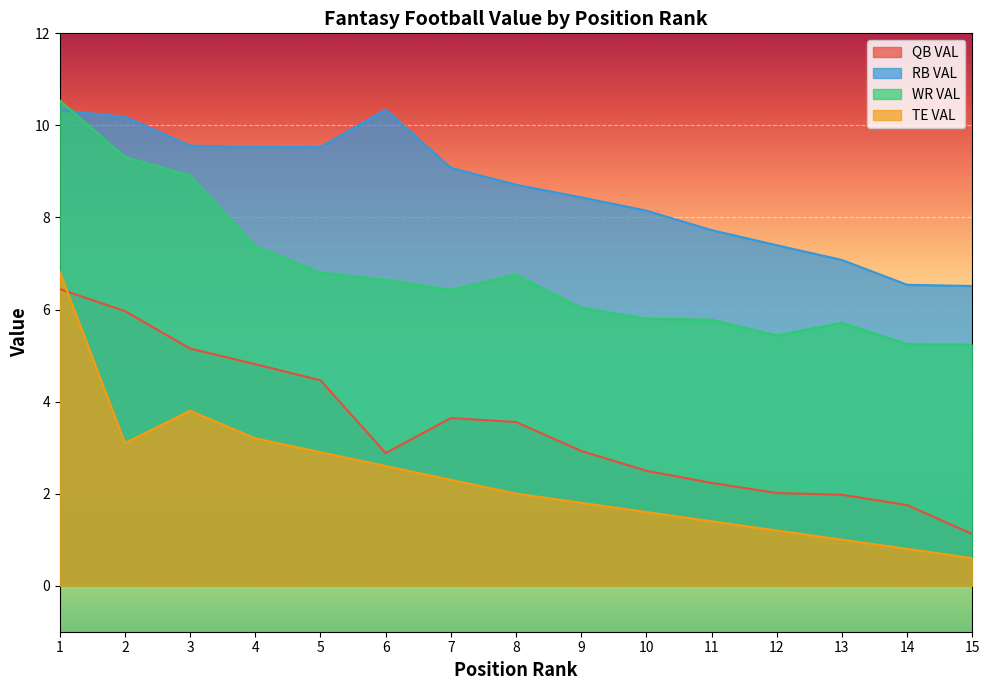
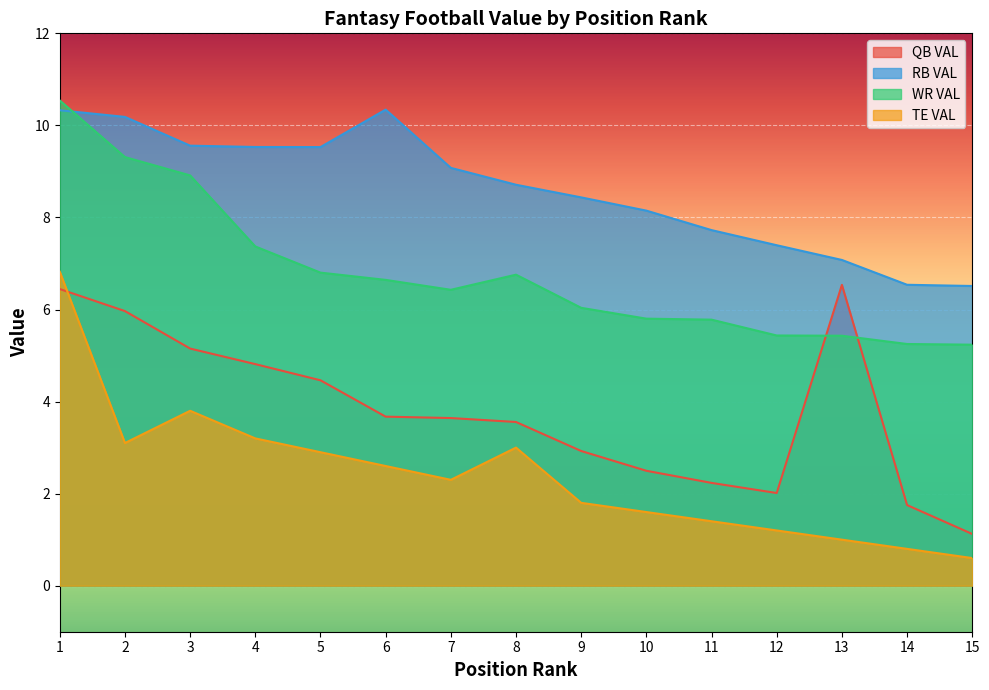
  {
    "QB VAL": {
      "1": 6.4,
      "2": 6.0,
      "3": 5.2,
      "4": 4.8,
      "5": 4.5,
-     "6": 2.9,
+     "6": 3.7,
      "7": 3.6,
      "8": 3.6,
      "9": 2.9,
      "10": 2.5,
      "11": 2.2,
      "12": 2.0,
-     "13": 2.0,
+     "13": 6.5,
      "14": 1.8,
      "15": 1.1
    },
    "RB VAL": {
      "1": 10.3,
      "2": 10.2,
      "3": 9.6,
      "4": 9.5,
      "5": 9.5,
      "6": 10.3,
      "7": 9.1,
      "8": 8.7,
      "9": 8.4,
      "10": 8.1,
      "11": 7.7,
      "12": 7.4,
      "13": 7.1,
      "14": 6.5,
      "15": 6.5
    },
    "WR VAL": {
      "1": 10.5,
      "2": 9.3,
      "3": 8.9,
      "4": 7.4,
      "5": 6.8,
      "6": 6.6,
      "7": 6.4,
      "8": 6.8,
      "9": 6.0,
      "10": 5.8,
      "11": 5.8,
      "12": 5.4,
-     "13": 5.7,
+     "13": 5.4,
      "14": 5.3,
      "15": 5.2
    },
    "TE VAL": {
      "1": 6.8,
      "2": 3.1,
      "3": 3.8,
      "4": 3.2,
      "5": 2.9,
      "6": 2.6,
      "7": 2.3,
-     "8": 2,
+     "8": 3,
      "9": 1.8,
      "10": 1.6,
      "11": 1.4,
      "12": 1.2,
      "13": 1,
      "14": 0.8,
      "15": 0.6
    }
  }
